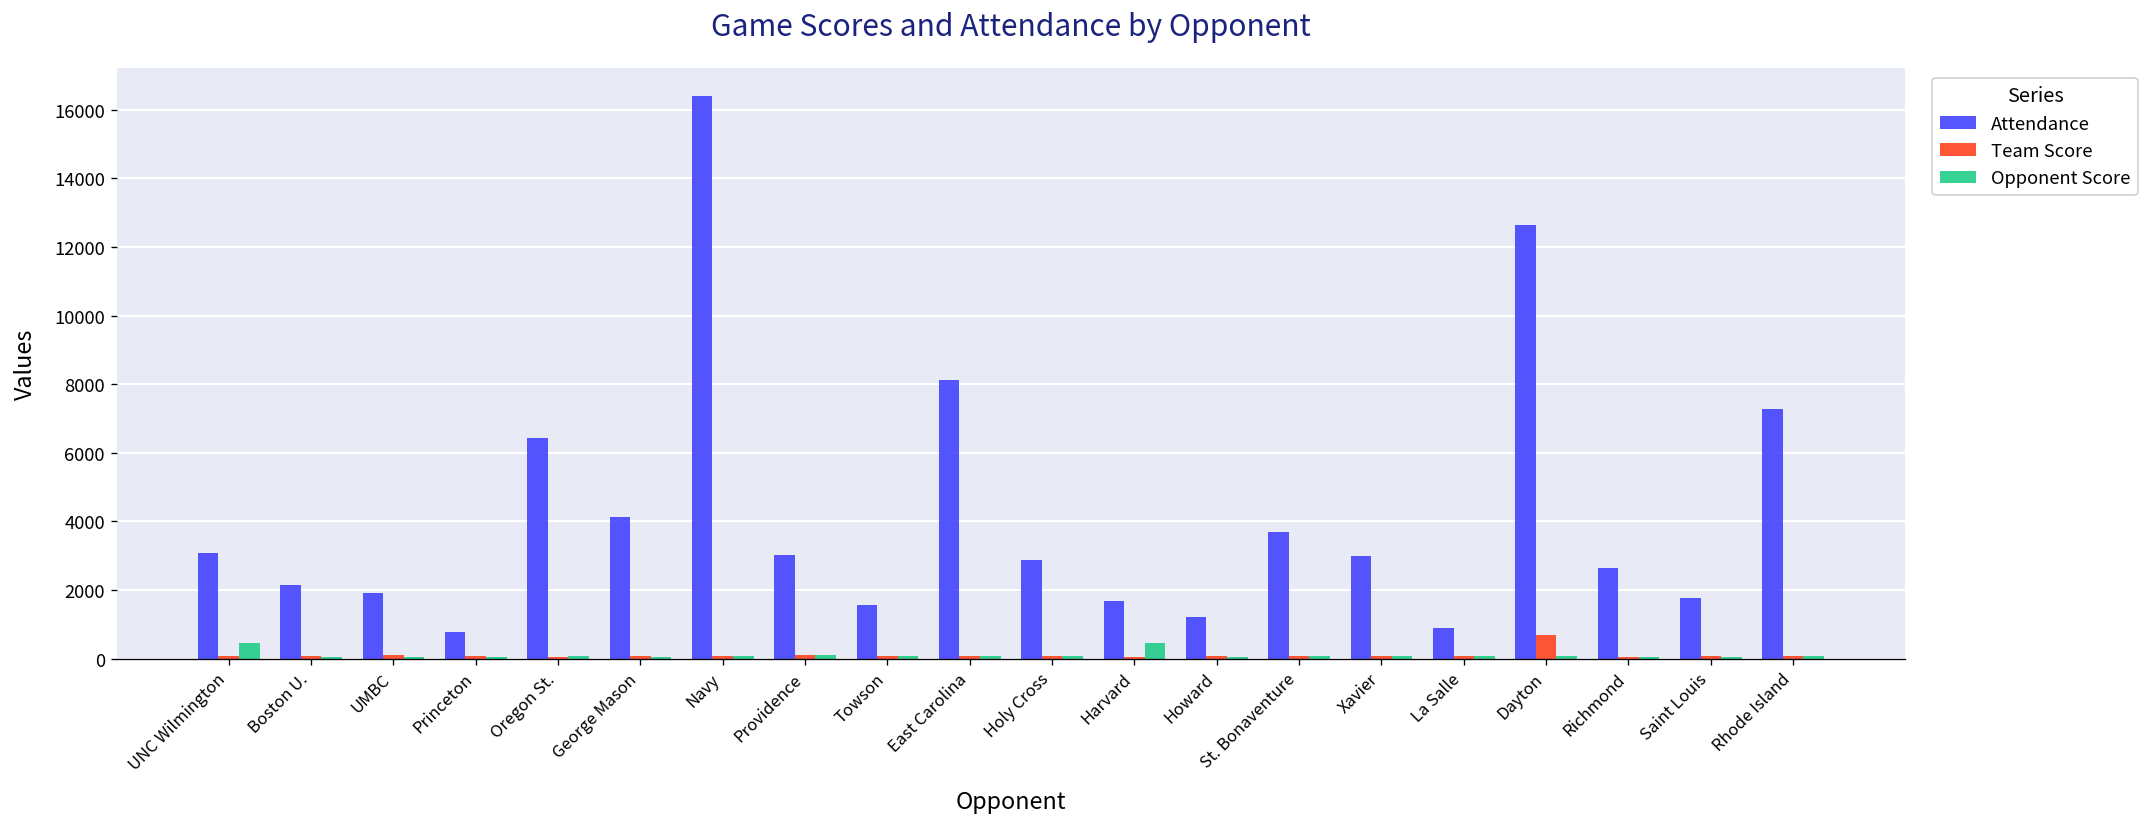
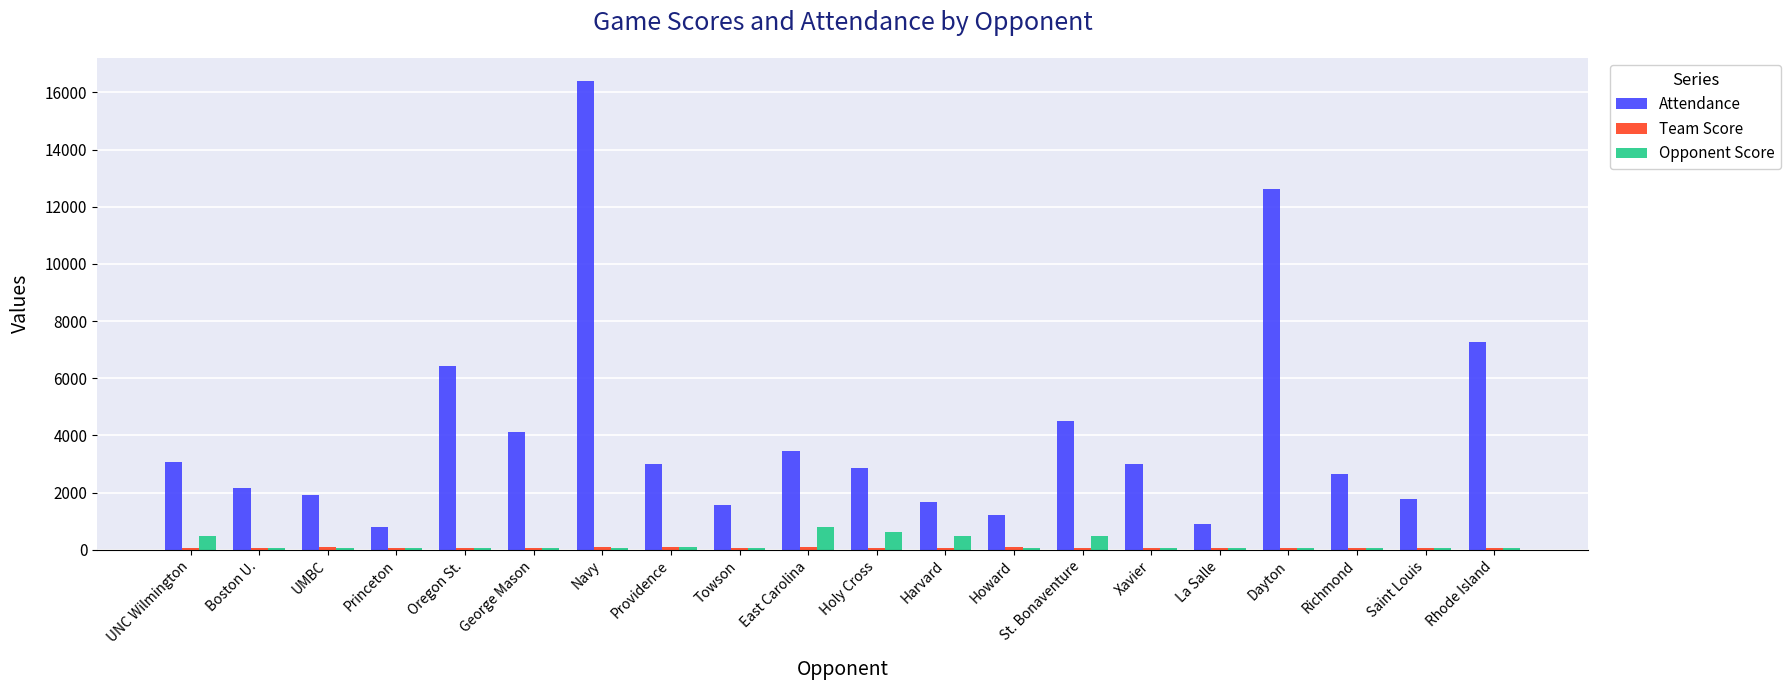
  {
    "Attendance": {
      "UNC Wilmington": 3100,
      "Boston U.": 2100,
      "UMBC": 1900,
      "Princeton": 800,
      "Oregon St.": 6400,
      "George Mason": 4100,
      "Navy": 16400,
      "Providence": 3000,
      "Towson": 1600,
-     "East Carolina": 8100,
+     "East Carolina": 3500,
      "Holy Cross": 2900,
      "Harvard": 1700,
      "Howard": 1200,
-     "St. Bonaventure": 3700,
+     "St. Bonaventure": 4500,
      "Xavier": 3000,
      "La Salle": 900,
      "Dayton": 12600,
      "Richmond": 2700,
      "Saint Louis": 1800,
      "Rhode Island": 7300
    },
    "Team Score": {
      "UMBC": 100,
      "Providence": 100,
-     "Dayton": 700
+     "Dayton": 100
    },
    "Opponent Score": {
      "UNC Wilmington": 500,
      "Providence": 100,
-     "East Carolina": 100,
-     "Holy Cross": 100,
+     "East Carolina": 800,
+     "Holy Cross": 600,
      "Harvard": 500,
-     "St. Bonaventure": 100
+     "St. Bonaventure": 500
    }
  }
